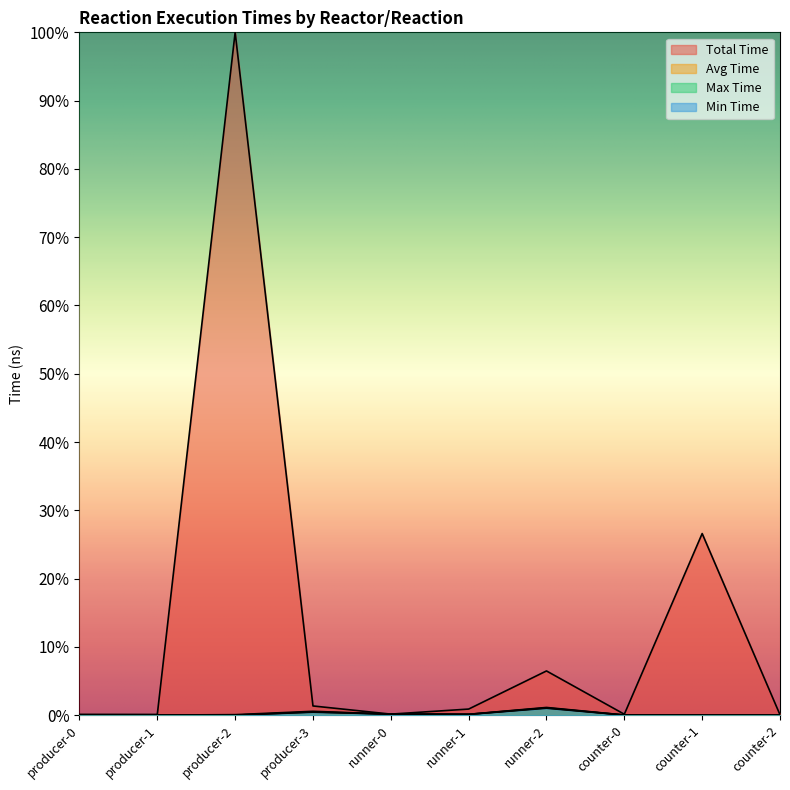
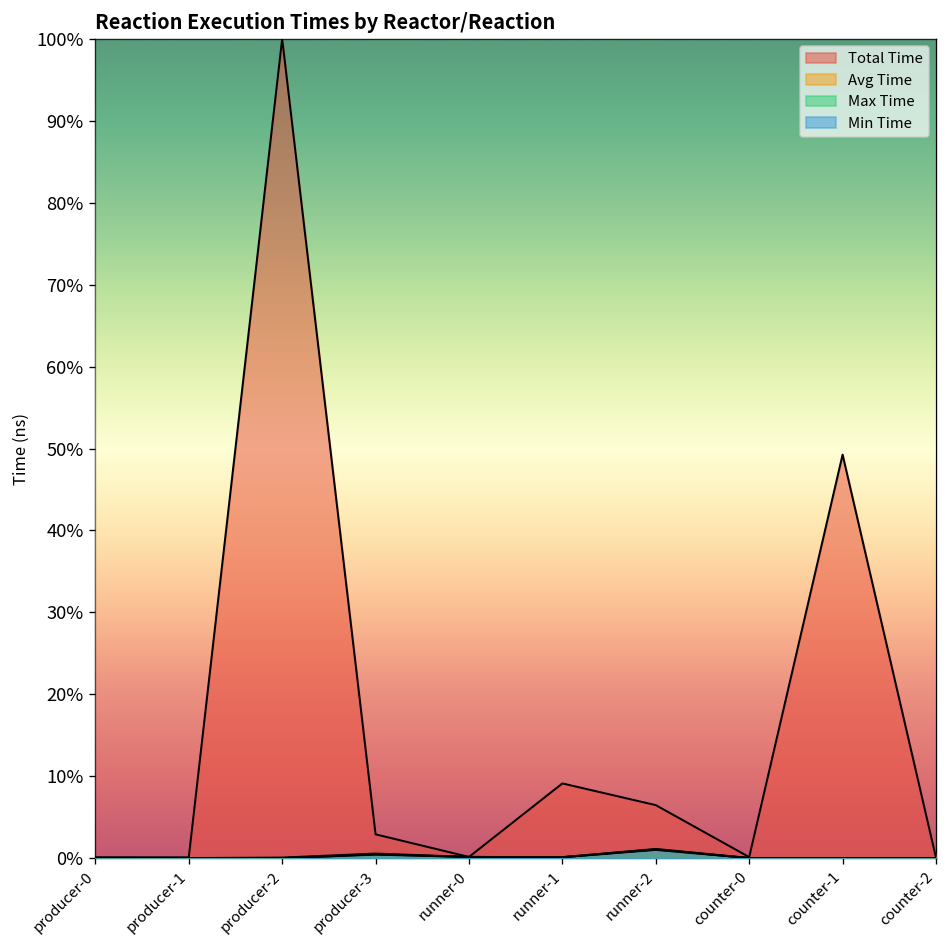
  {
    "Total Time": {
      "producer-2": "100%",
-     "producer-3": "1%",
-     "runner-1": "1%",
+     "producer-3": "3%",
+     "runner-1": "9%",
      "runner-2": "6%",
-     "counter-1": "27%"
+     "counter-1": "49%"
    }
  }
